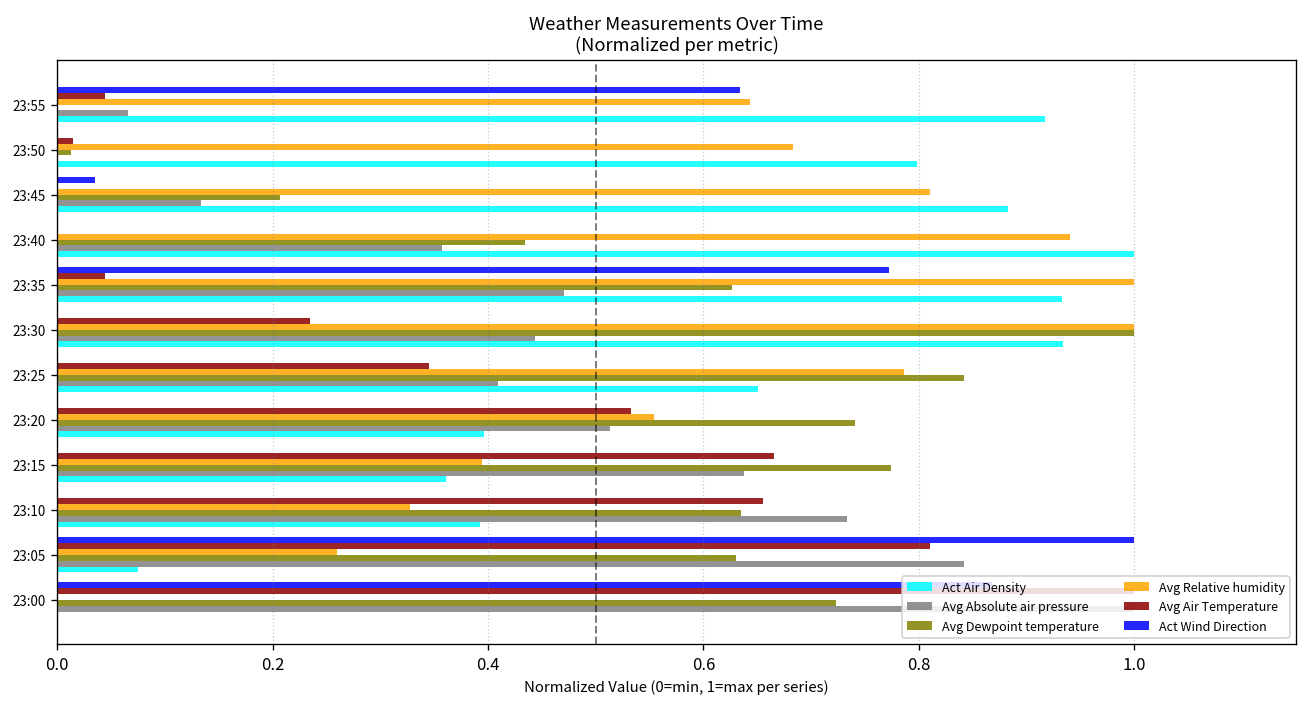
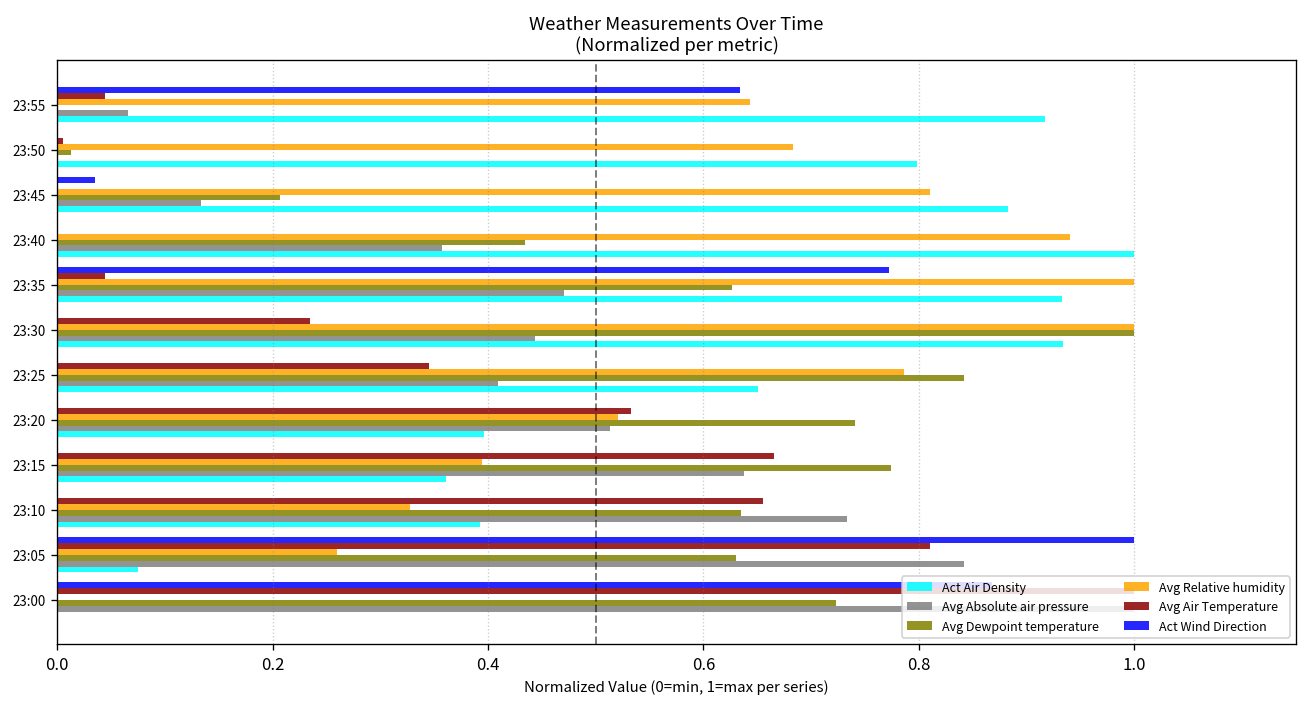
  {
    "Act Air Density": {
      "23:55": 0.92,
      "23:50": 0.80,
      "23:45": 0.88,
      "23:40": 1.00,
      "23:35": 0.93,
      "23:30": 0.93,
      "23:25": 0.65,
      "23:20": 0.40,
      "23:15": 0.36,
      "23:10": 0.39,
      "23:05": 0.07,
      "23:00": 0.00
    },
    "Avg Absolute air pressure": {
      "23:55": 0.07,
      "23:50": 0.00,
      "23:45": 0.13,
      "23:40": 0.36,
      "23:35": 0.47,
      "23:30": 0.44,
      "23:25": 0.41,
      "23:20": 0.51,
      "23:15": 0.64,
      "23:10": 0.73,
      "23:05": 0.84
    },
    "Avg Dewpoint temperature": {
      "23:55": 0.00,
      "23:50": 0.01,
      "23:45": 0.21,
      "23:40": 0.43,
      "23:35": 0.63,
      "23:30": 1.00,
      "23:25": 0.84,
      "23:20": 0.74,
      "23:15": 0.77,
      "23:10": 0.64,
      "23:05": 0.63,
      "23:00": 0.72
    },
    "Avg Relative humidity": {
      "23:55": 0.64,
      "23:50": 0.68,
      "23:45": 0.81,
      "23:40": 0.94,
      "23:35": 1.00,
      "23:30": 1.00,
      "23:25": 0.79,
-     "23:20": 0.55,
+     "23:20": 0.52,
      "23:15": 0.39,
      "23:10": 0.33,
      "23:05": 0.26,
      "23:00": 0.00
    },
    "Avg Air Temperature": {
      "23:55": 0.04,
-     "23:50": 0.015,
+     "23:50": 0.006,
      "23:45": 0.00,
      "23:40": 0.00,
      "23:35": 0.04,
      "23:30": 0.23,
      "23:25": 0.35,
      "23:20": 0.53,
      "23:15": 0.67,
      "23:10": 0.65,
      "23:05": 0.81
    },
    "Act Wind Direction": {
      "23:55": 0.63,
      "23:50": 0.00,
      "23:45": 0.03,
      "23:40": 0.00,
      "23:35": 0.77,
      "23:30": 0.00,
      "23:25": 0.00,
      "23:20": 0.00,
      "23:15": 0.00,
      "23:10": 0.00,
      "23:05": 1.00
    }
  }
